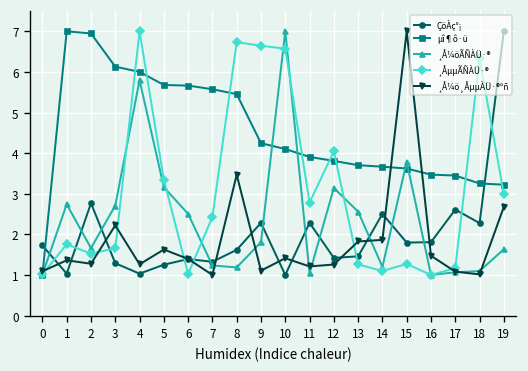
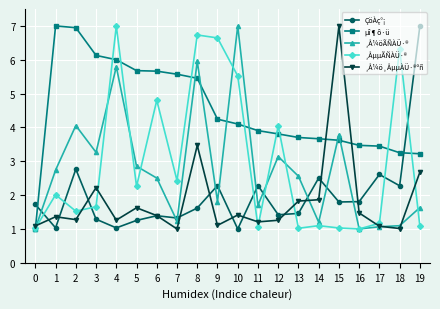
  {
    "¸Å¼öÃÑÀÜ·®": {
      "1": 2.7,
-     "2": 1.7,
-     "3": 2.7,
+     "2": 4.1,
+     "3": 3.3,
      "4": 5.8,
-     "5": 3.2,
+     "5": 2.9,
      "6": 2.5,
      "7": 1.2,
-     "8": 1.2,
+     "8": 6.0,
      "9": 1.8,
      "10": 7.0,
-     "11": 1.0,
+     "11": 1.7,
      "12": 3.1,
      "13": 2.6,
      "14": 1.2,
      "15": 3.8,
      "18": 1.1,
      "19": 1.6
    },
    "¸ÅµµÃÑÀÜ·®": {
-     "1": 1.8,
+     "1": 2.0,
      "2": 1.5,
      "3": 1.7,
      "4": 7.0,
-     "5": 3.3,
-     "6": 1.0,
+     "5": 2.3,
+     "6": 4.8,
      "7": 2.4,
      "8": 6.7,
      "9": 6.6,
-     "10": 6.6,
-     "11": 2.8,
+     "10": 5.5,
+     "11": 1.1,
      "12": 4.0,
-     "13": 1.3,
+     "13": 1.0,
      "14": 1.1,
-     "15": 1.3,
+     "15": 1.0,
      "17": 1.2,
-     "19": 3.0
+     "19": 1.1
    }
  }
